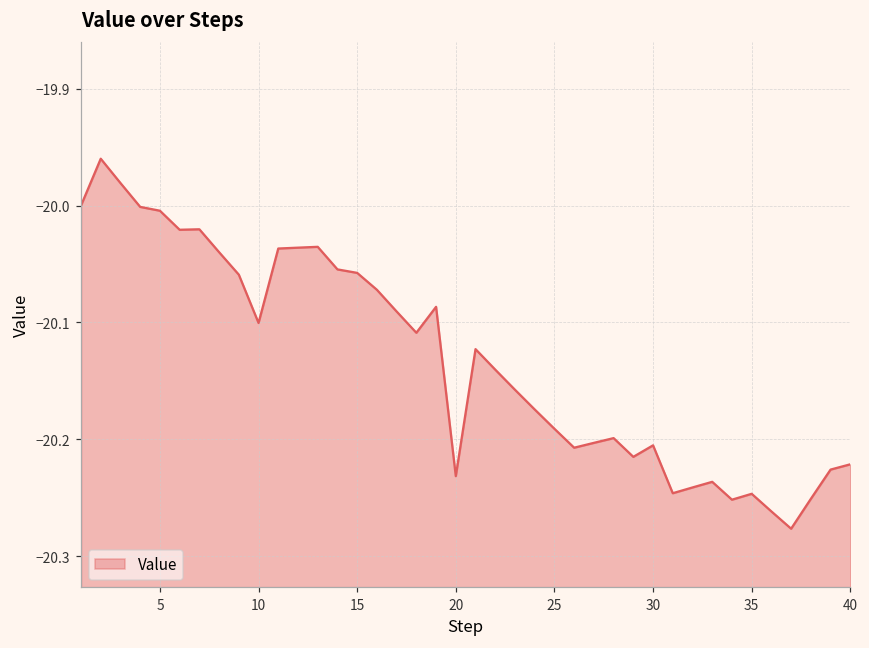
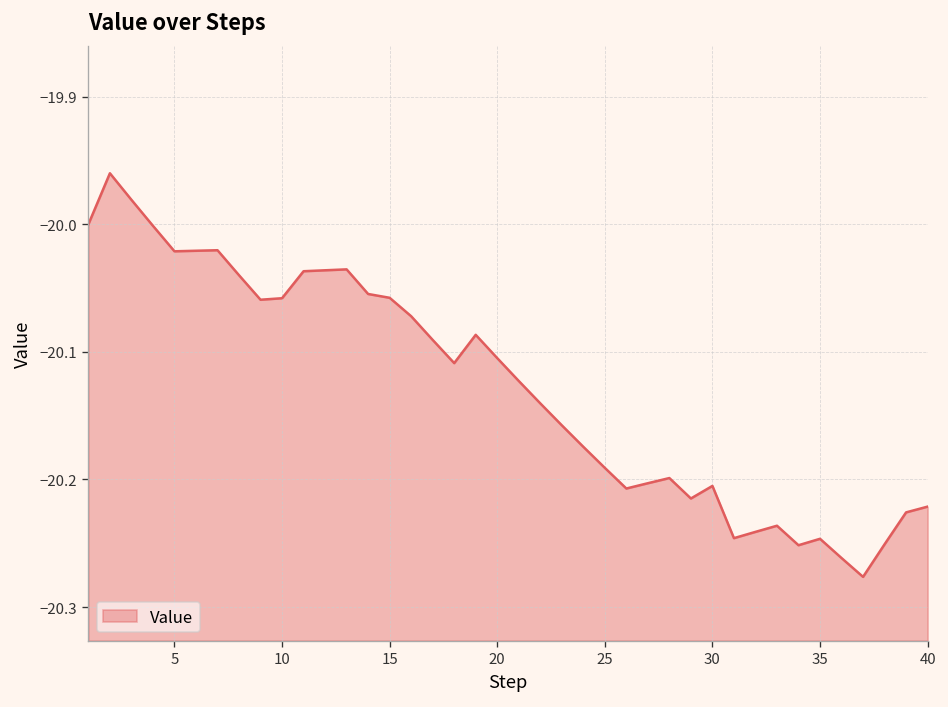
  {
-   "5": -20.004,
-   "10": -20.100,
+   "5": -20.021,
+   "10": -20.058,
    "15": -20.058,
-   "20": -20.231,
+   "20": -20.105,
    "25": -20.191,
    "30": -20.205,
    "35": -20.246,
    "40": -20.221
  }
